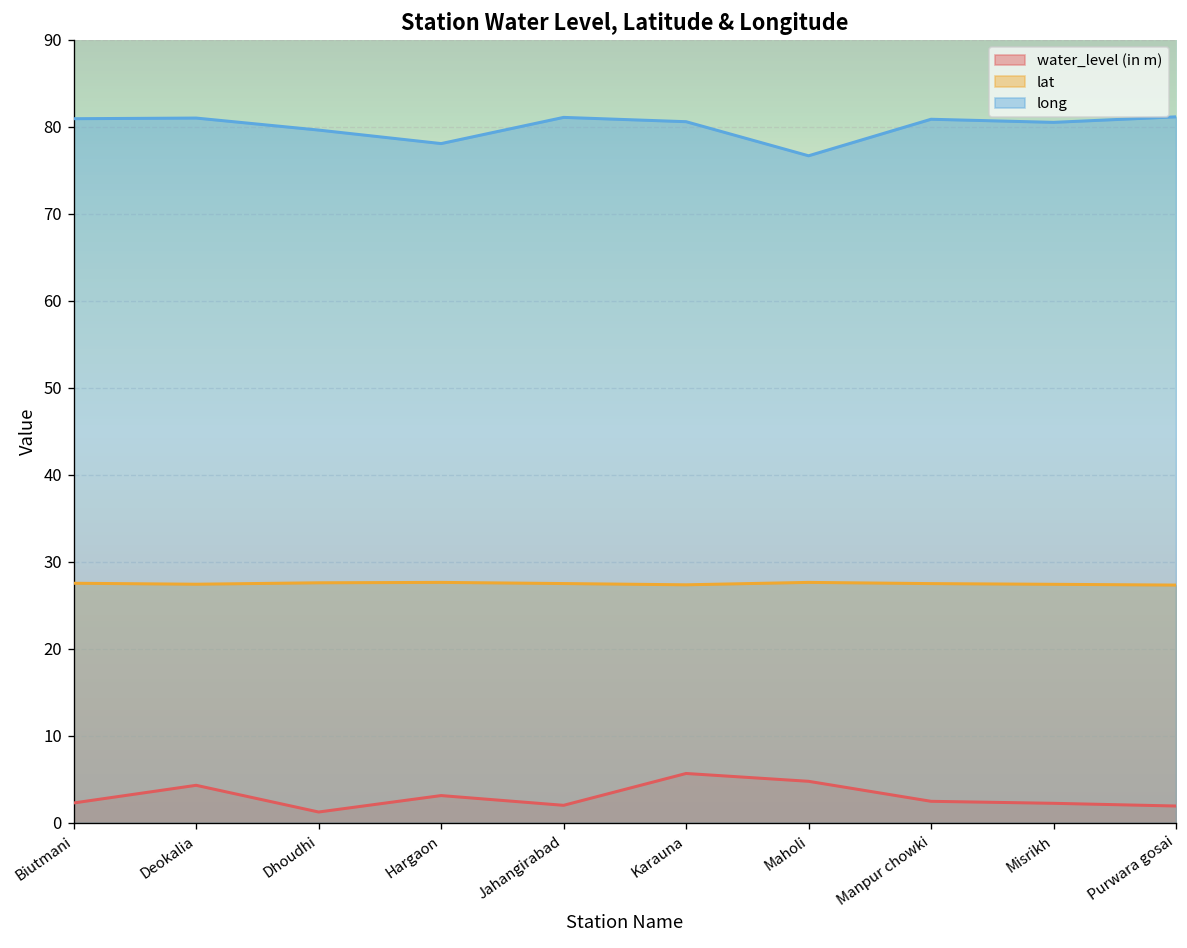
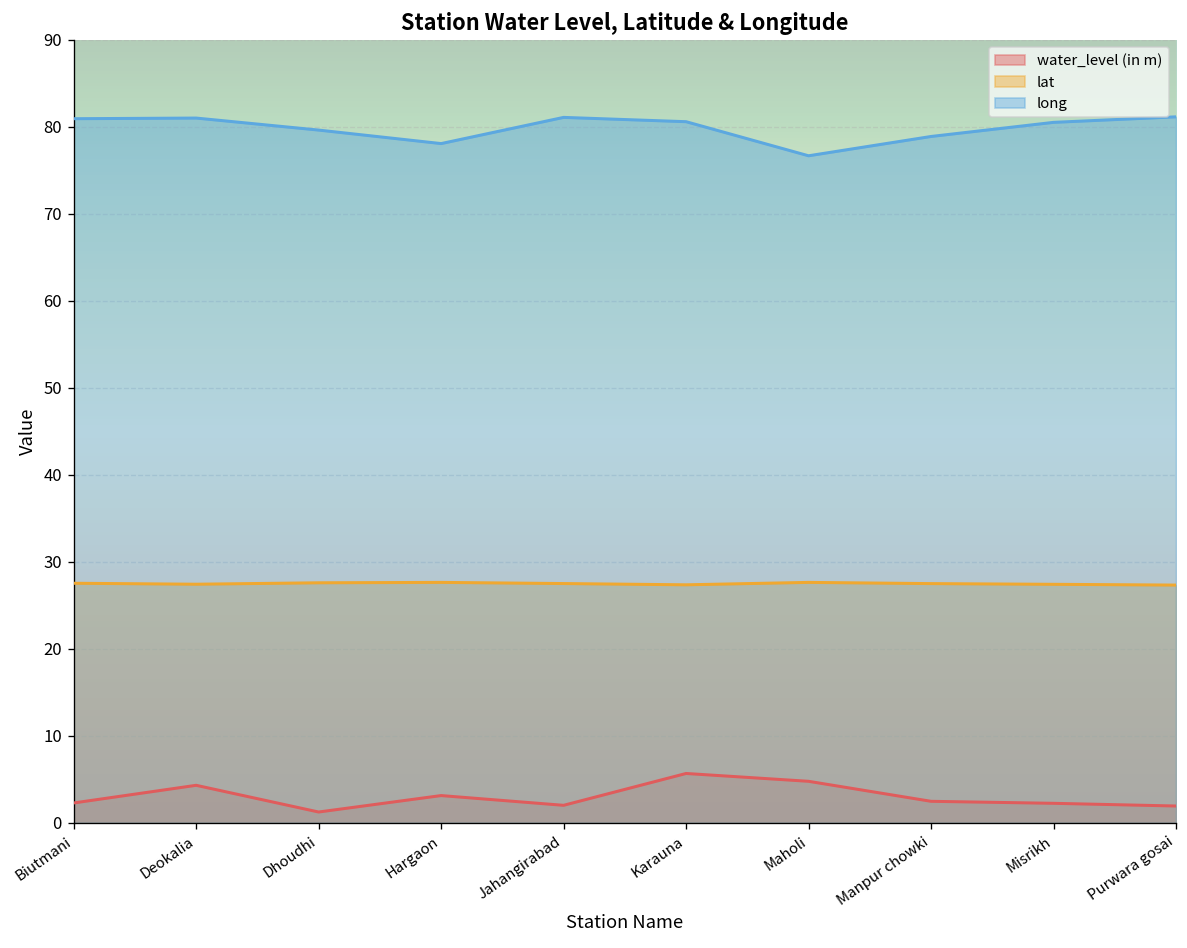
  {
    "long": {
      "Biutmani": 81,
      "Deokalia": 81,
      "Dhoudhi": 80,
      "Hargaon": 78,
      "Jahangirabad": 81,
      "Karauna": 81,
      "Maholi": 77,
-     "Manpur chowki": 81,
+     "Manpur chowki": 79,
      "Misrikh": 81,
      "Purwara gosai": 81
    }
  }
